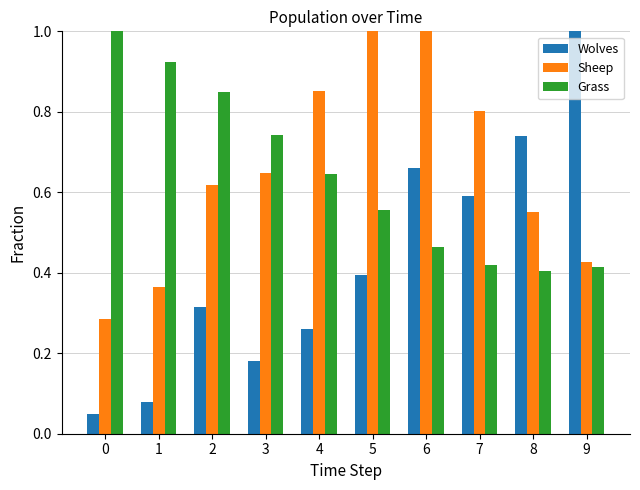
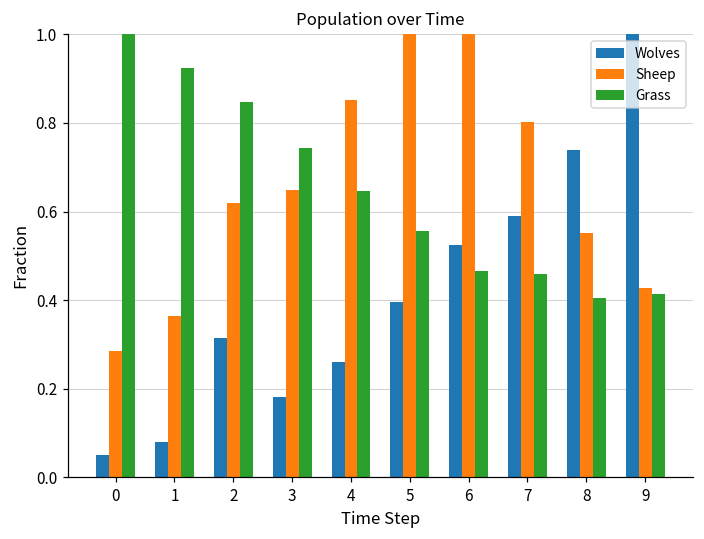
  {
    "Wolves": {
      "0": 0.05,
      "1": 0.08,
      "2": 0.32,
      "3": 0.18,
      "4": 0.26,
      "5": 0.40,
-     "6": 0.66,
+     "6": 0.53,
      "7": 0.59,
      "8": 0.74,
      "9": 1.00
    },
    "Sheep": {
      "0": 0.28,
      "1": 0.36,
      "2": 0.62,
      "3": 0.65,
      "4": 0.85,
      "5": 1.00,
      "6": 1.00,
      "7": 0.80,
      "8": 0.55,
      "9": 0.43
    },
    "Grass": {
      "0": 1.00,
      "1": 0.92,
      "2": 0.85,
      "3": 0.74,
      "4": 0.65,
      "5": 0.56,
      "6": 0.46,
-     "7": 0.42,
+     "7": 0.46,
      "8": 0.40,
      "9": 0.41
    }
  }
